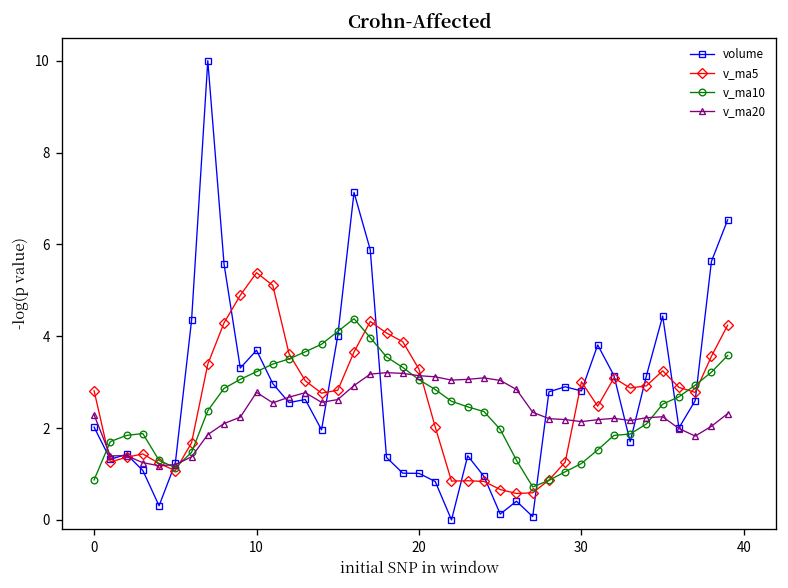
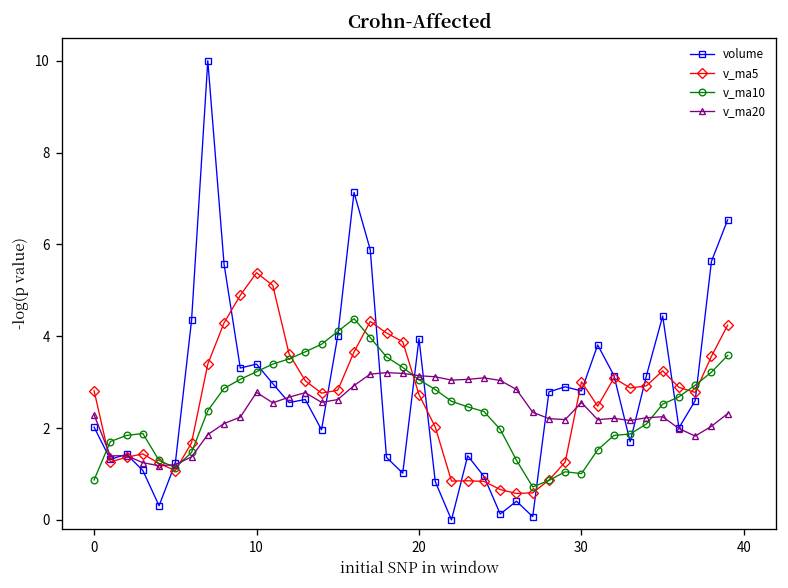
  {
    "volume": {
      "0": 2.0,
-     "10": 3.7,
-     "20": 1.0,
+     "10": 3.4,
+     "20": 3.9,
      "30": 2.8
    },
    "v_ma5": {
      "0": 2.8,
      "10": 5.4,
-     "20": 3.3,
+     "20": 2.7,
      "30": 3.0
    },
    "v_ma10": {
      "0": 0.9,
      "10": 3.2,
      "20": 3.1,
-     "30": 1.2
+     "30": 1.0
    },
    "v_ma20": {
      "0": 2.3,
      "10": 2.8,
      "20": 3.1,
-     "30": 2.1
+     "30": 2.6
    }
  }
